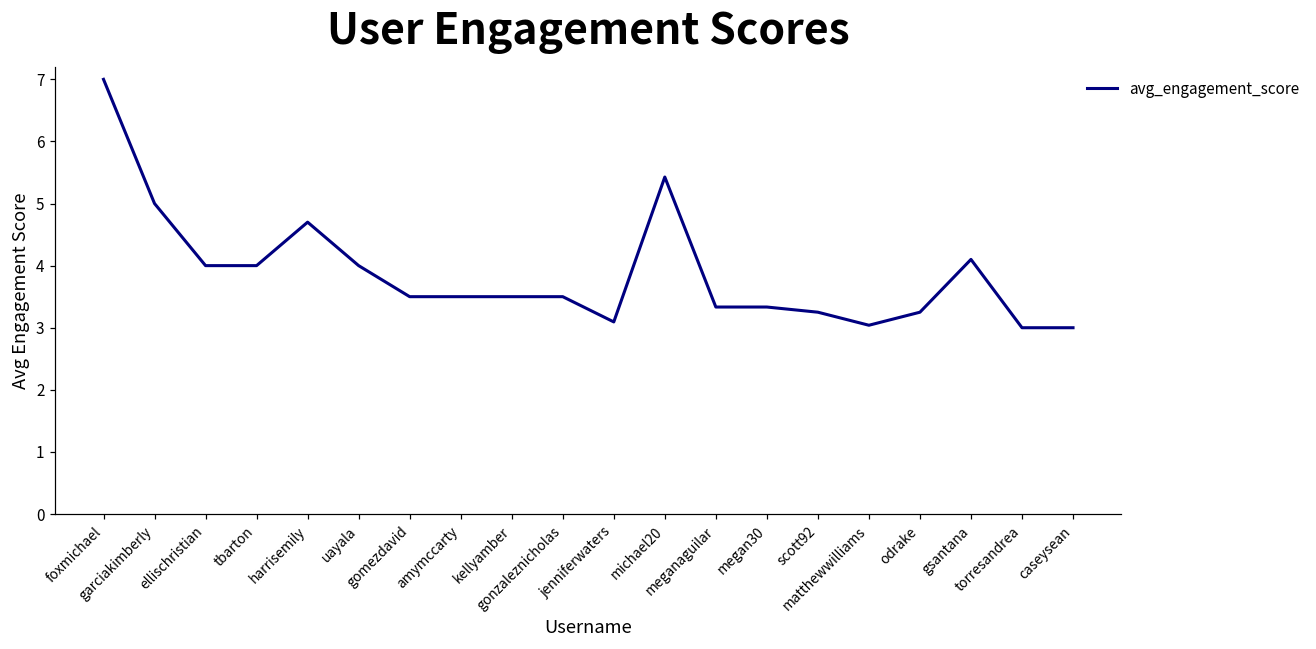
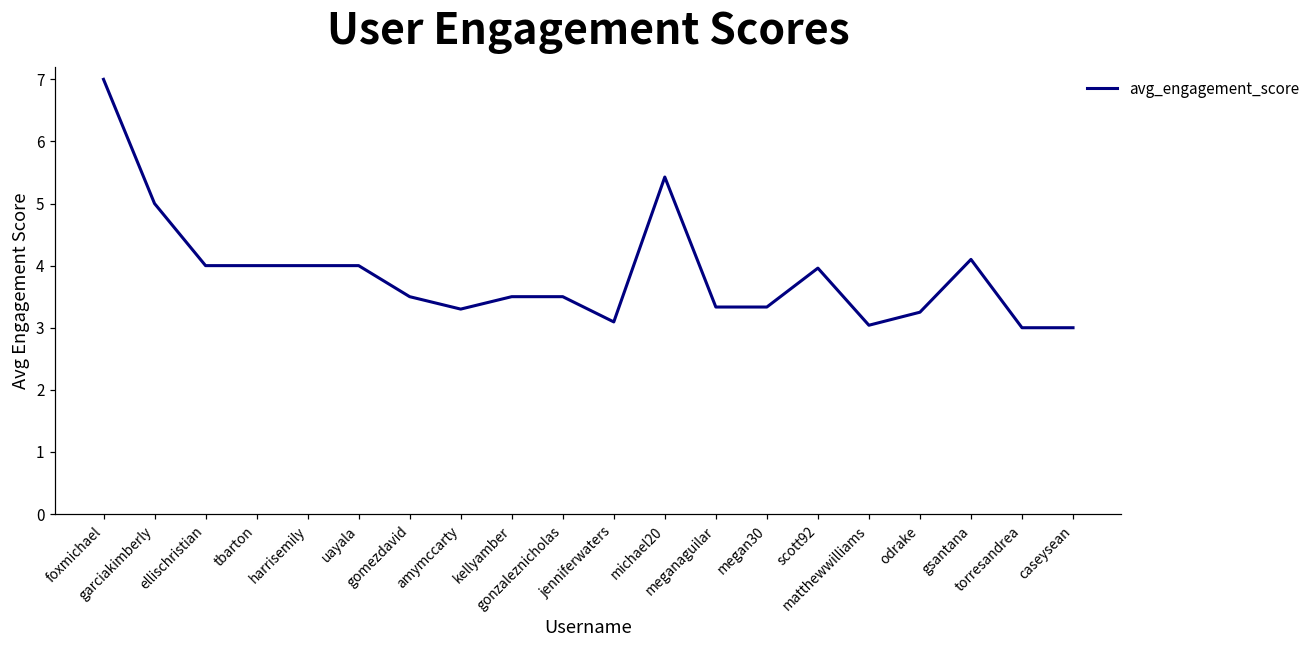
  {
    "foxmichael": 7.0,
    "garciakimberly": 5.0,
    "ellischristian": 4.0,
    "tbarton": 4.0,
-   "harrisemily": 4.7,
+   "harrisemily": 4.0,
    "uayala": 4.0,
    "gomezdavid": 3.5,
-   "amymccarty": 3.5,
+   "amymccarty": 3.3,
    "kellyamber": 3.5,
    "gonzaleznicholas": 3.5,
    "jenniferwaters": 3.1,
    "michael20": 5.4,
    "meganaguilar": 3.3,
    "megan30": 3.3,
-   "scott92": 3.3,
+   "scott92": 4.0,
    "matthewwilliams": 3.0,
    "odrake": 3.3,
    "gsantana": 4.1,
    "torresandrea": 3.0,
    "caseysean": 3.0
  }
